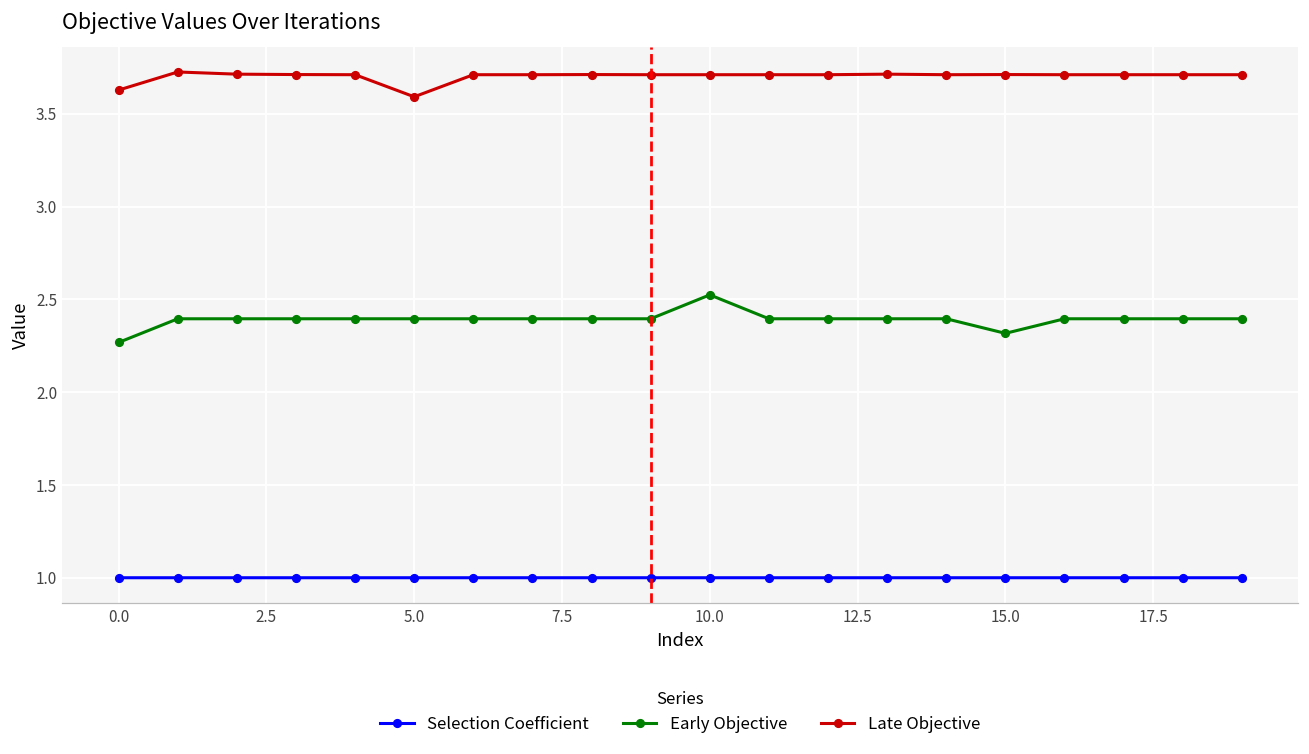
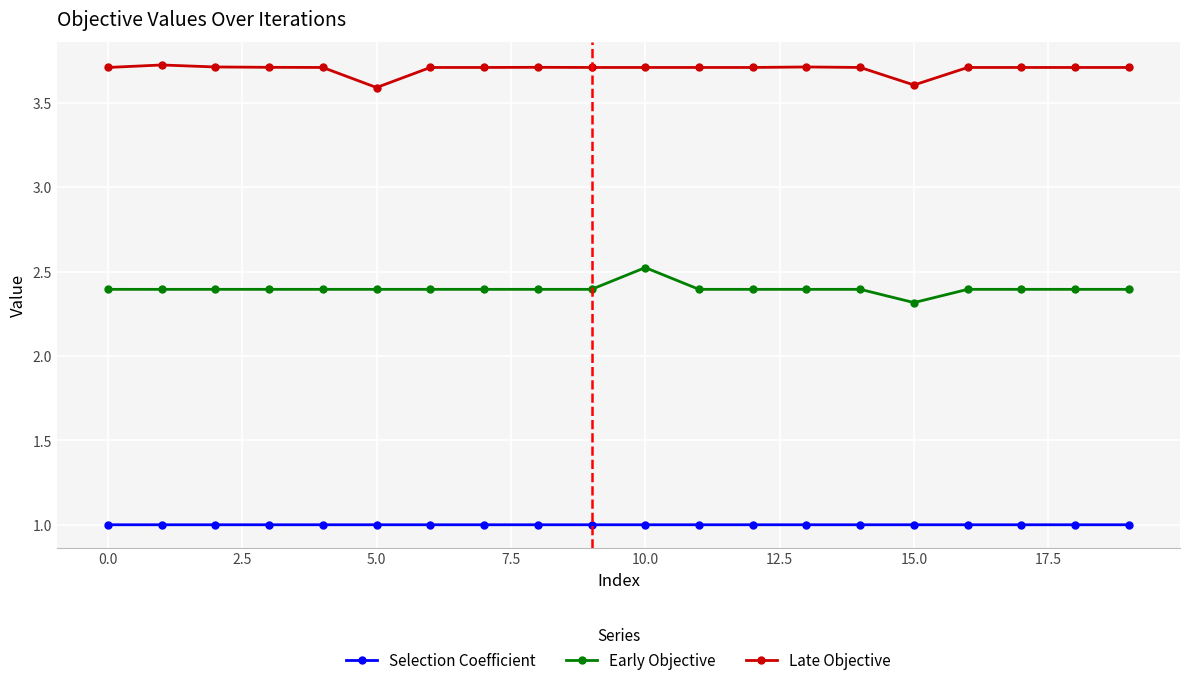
  {
    "Selection Coefficient": {
      "0.0": 1.00,
      "5.0": 1.00,
      "10.0": 1.00,
      "15.0": 1.00
    },
    "Early Objective": {
-     "0.0": 2.27,
+     "0.0": 2.40,
      "5.0": 2.40,
      "10.0": 2.52,
      "15.0": 2.32
    },
    "Late Objective": {
-     "0.0": 3.63,
+     "0.0": 3.71,
      "5.0": 3.59,
      "10.0": 3.71,
-     "15.0": 3.71
+     "15.0": 3.61
    }
  }
